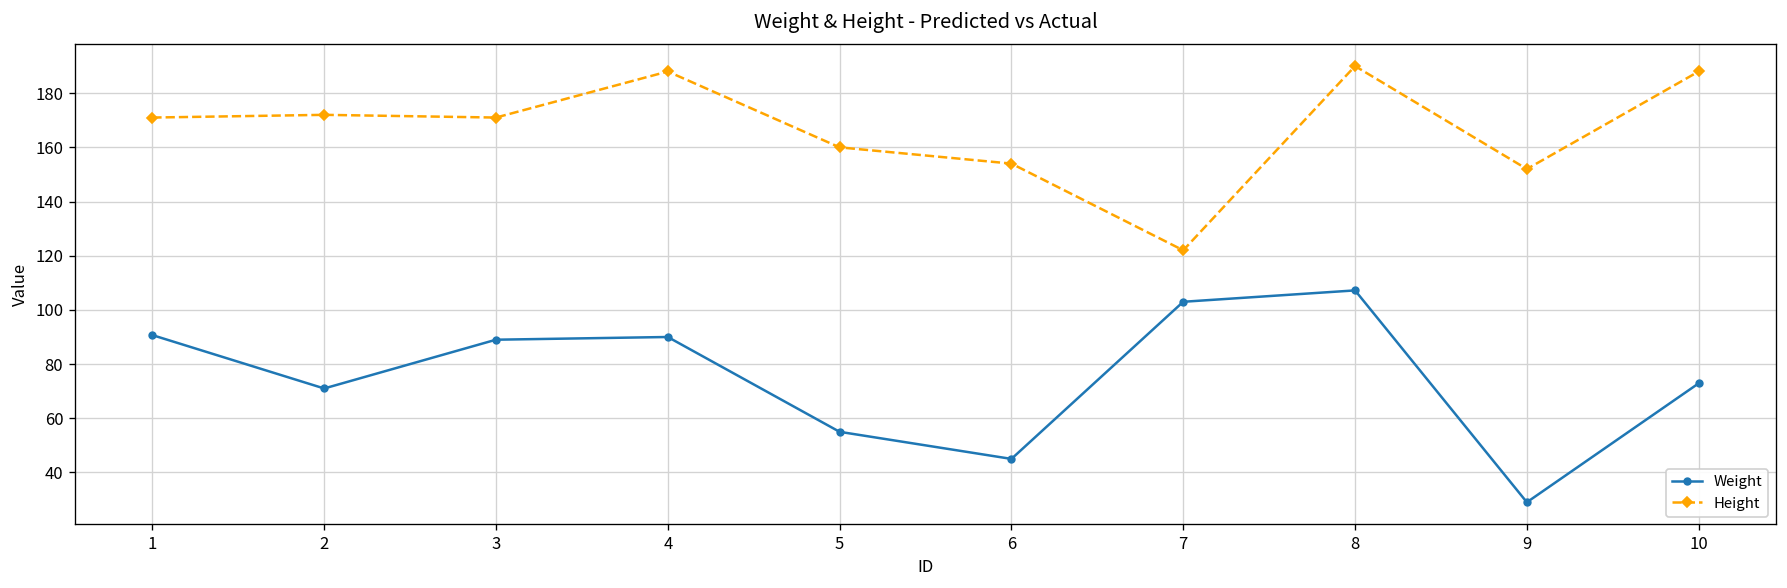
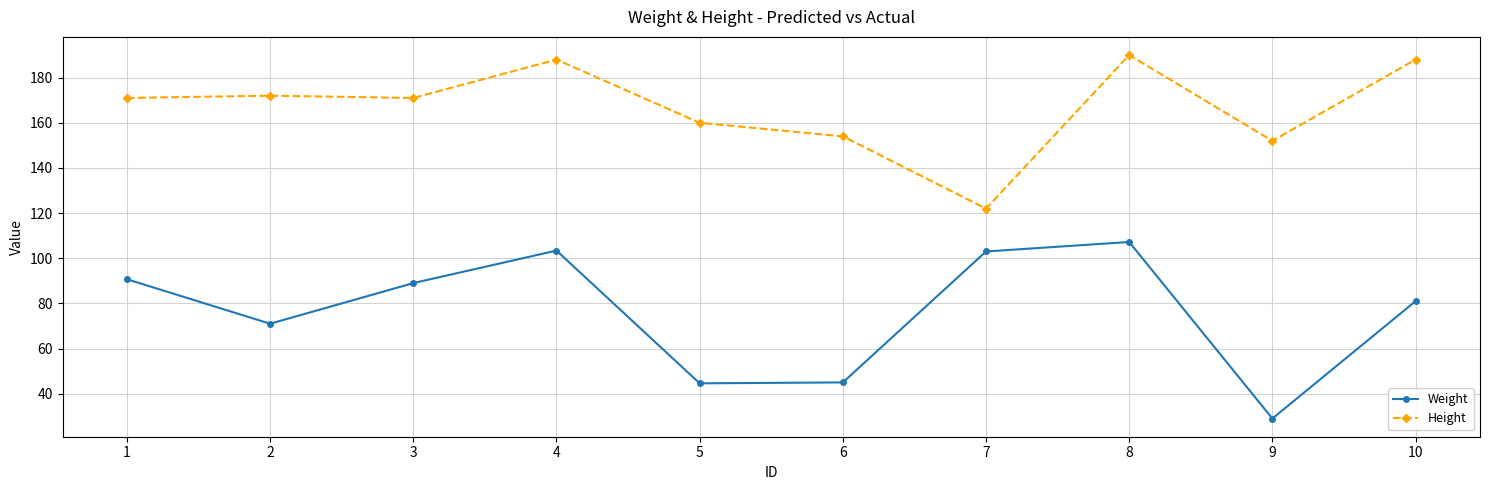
  {
    "Weight": {
      "1": 91,
      "2": 71,
      "3": 89,
-     "4": 90,
-     "5": 55,
+     "4": 103,
+     "5": 45,
      "6": 45,
      "7": 103,
      "8": 107,
      "9": 29,
-     "10": 73
+     "10": 81
    },
    "Height": {
      "1": 171,
      "2": 172,
      "3": 171,
      "4": 188,
      "5": 160,
      "6": 154,
      "7": 122,
      "8": 190,
      "9": 152,
      "10": 188
    }
  }
